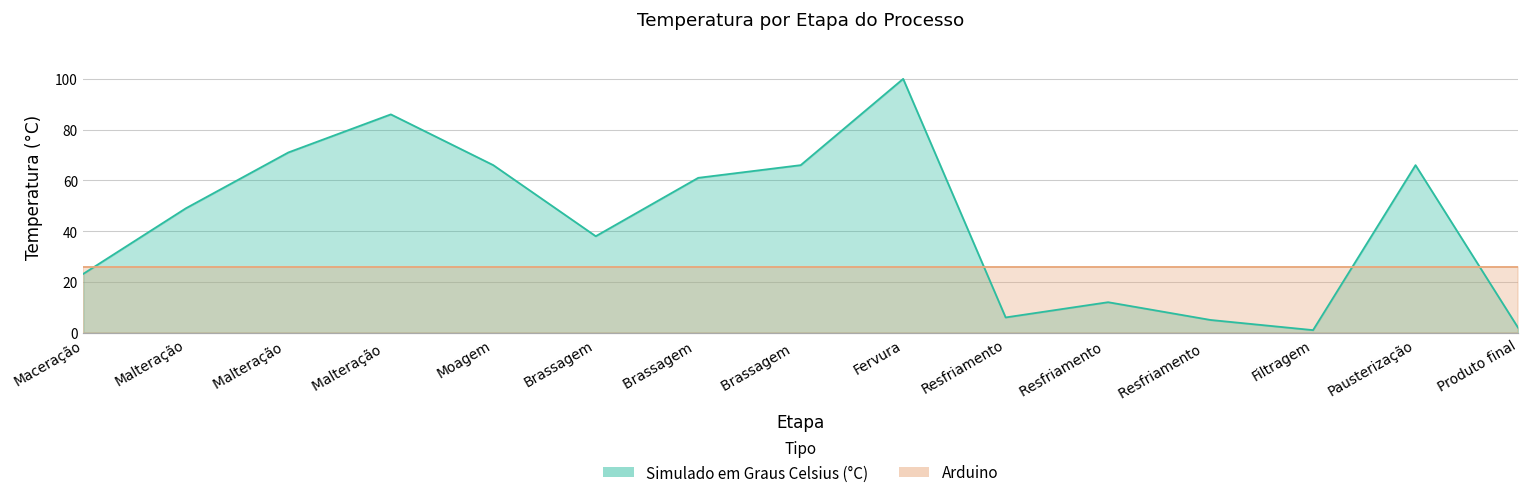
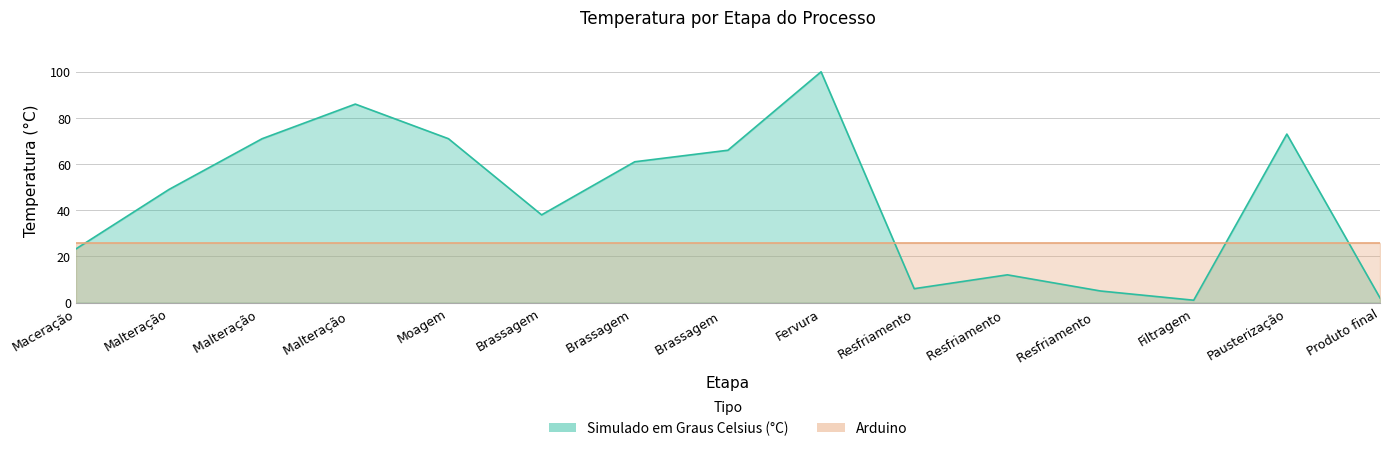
  {
    "Simulado em Graus Celsius (°C)": {
      "Maceração": 23,
-     "Moagem": 66,
+     "Moagem": 71,
      "Fervura": 100,
      "Filtragem": 1,
-     "Pausterização": 66,
+     "Pausterização": 73,
      "Produto final": 2
    },
    "Arduino": {
      "Maceração": 26,
      "Moagem": 26,
      "Fervura": 26,
      "Filtragem": 26,
      "Pausterização": 26,
      "Produto final": 26
    }
  }
